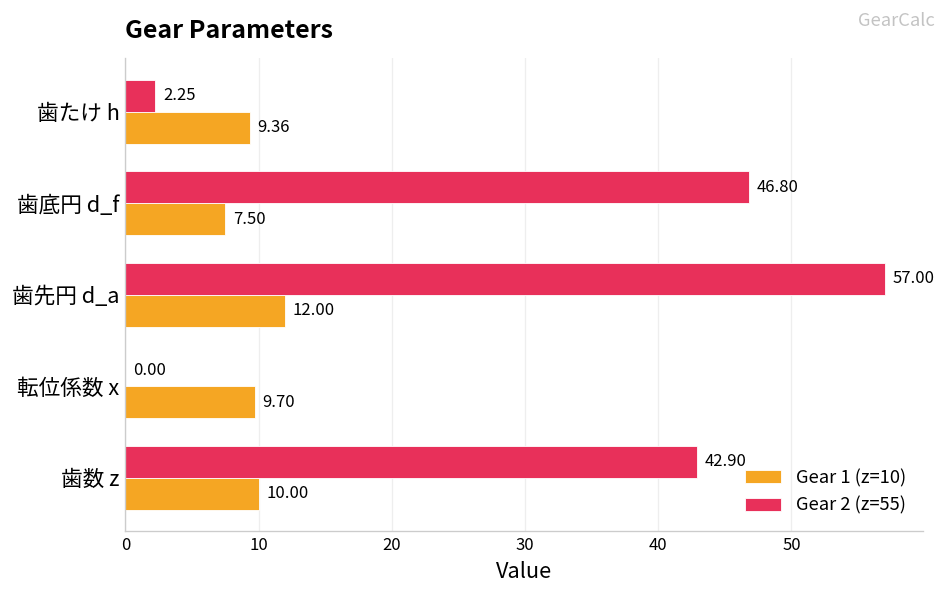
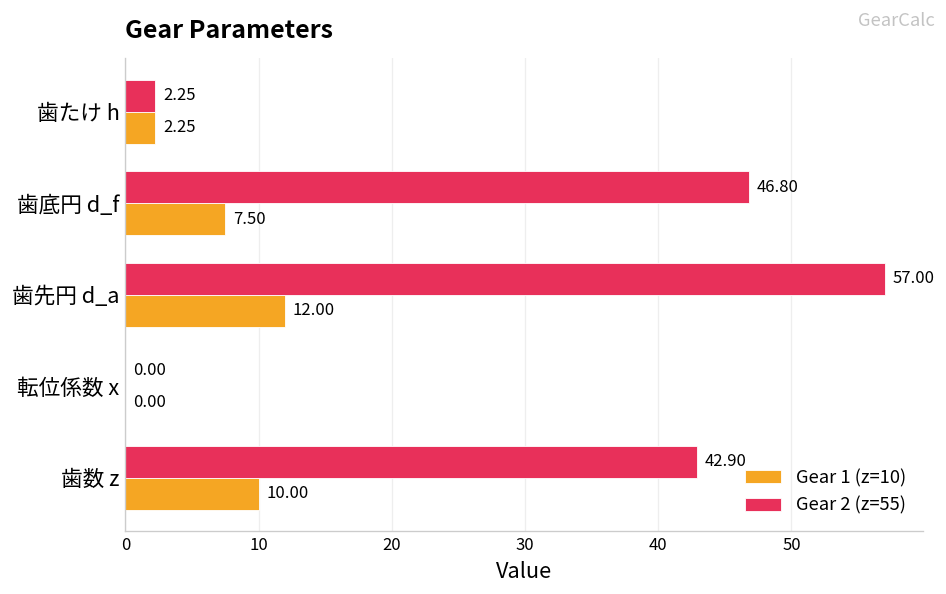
  {
    "Gear 1 (z=10)": {
-     "歯たけ h": 9.36,
+     "歯たけ h": 2.25,
      "歯底円 d_f": 7.50,
      "歯先円 d_a": 12.00,
-     "転位係数 x": 9.70,
+     "転位係数 x": 0.00,
      "歯数 z": 10.00
    },
    "Gear 2 (z=55)": {
      "歯たけ h": 2.25,
      "歯底円 d_f": 46.80,
      "歯先円 d_a": 57.00,
      "転位係数 x": 0.00,
      "歯数 z": 42.90
    }
  }
